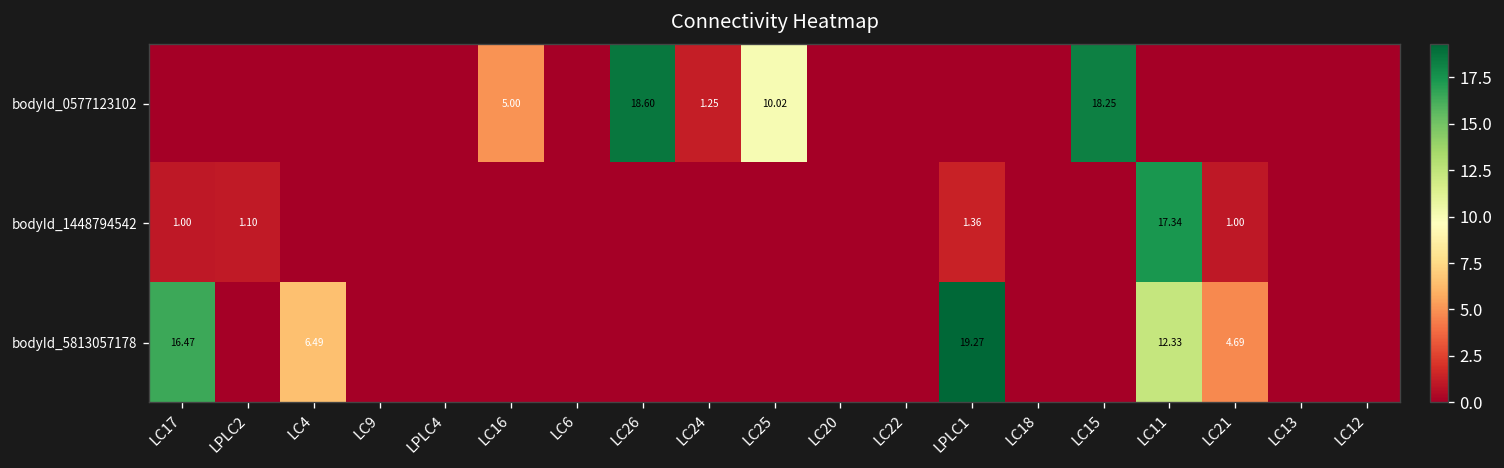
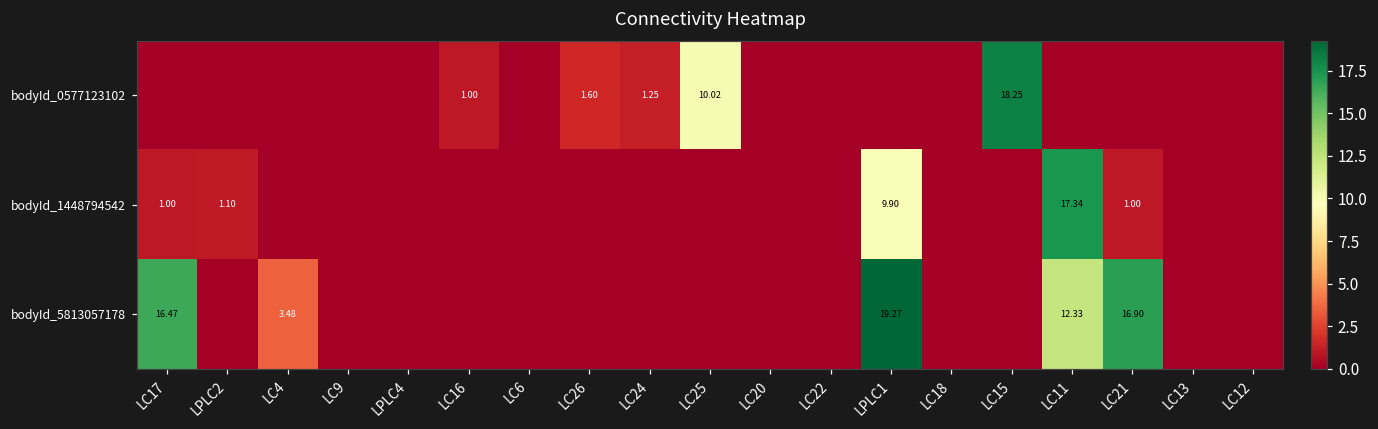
  {
    "bodyId_0577123102": {
-     "LC16": 5.00,
-     "LC26": 18.60,
+     "LC16": 1.00,
+     "LC26": 1.60,
      "LC24": 1.25,
      "LC25": 10.02,
      "LC15": 18.25
    },
    "bodyId_1448794542": {
      "LC17": 1.00,
      "LPLC2": 1.10,
-     "LPLC1": 1.36,
+     "LPLC1": 9.90,
      "LC11": 17.34,
      "LC21": 1.00
    },
    "bodyId_5813057178": {
      "LC17": 16.47,
-     "LC4": 6.49,
+     "LC4": 3.48,
      "LPLC1": 19.27,
      "LC11": 12.33,
-     "LC21": 4.69
+     "LC21": 16.90
    }
  }
